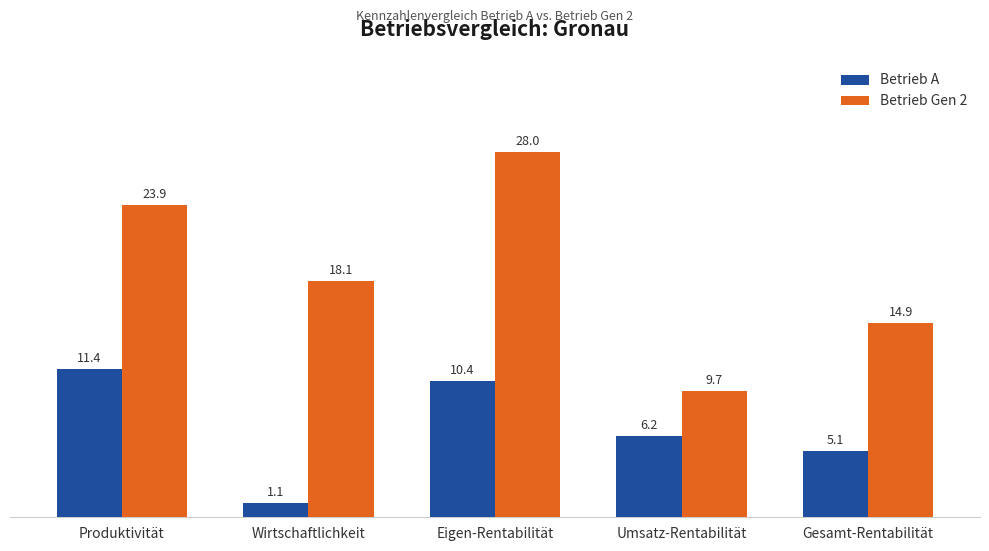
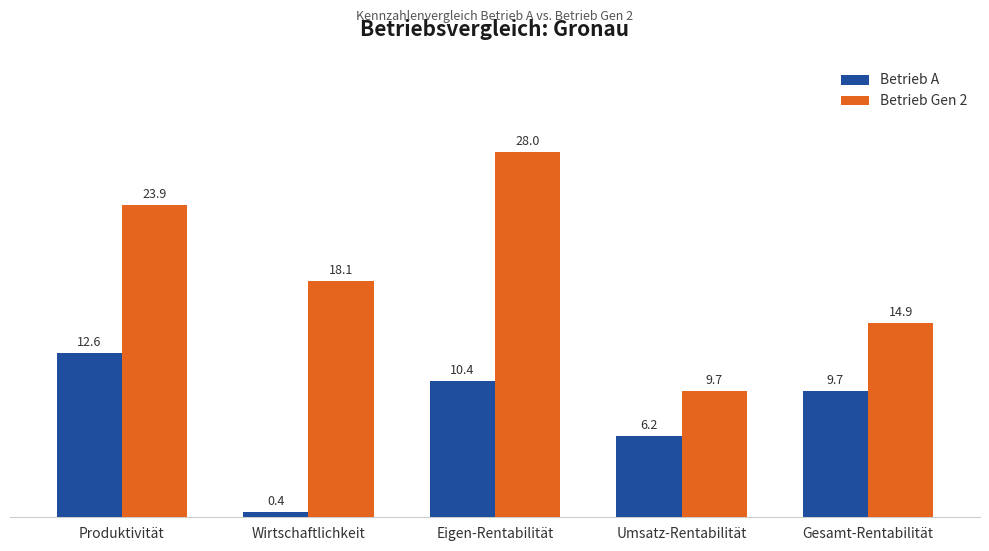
  {
    "Betrieb A": {
-     "Produktivität": 11.4,
-     "Wirtschaftlichkeit": 1.1,
+     "Produktivität": 12.6,
+     "Wirtschaftlichkeit": 0.4,
      "Eigen-Rentabilität": 10.4,
      "Umsatz-Rentabilität": 6.2,
-     "Gesamt-Rentabilität": 5.1
+     "Gesamt-Rentabilität": 9.7
    },
    "Betrieb Gen 2": {
      "Produktivität": 23.9,
      "Wirtschaftlichkeit": 18.1,
      "Eigen-Rentabilität": 28.0,
      "Umsatz-Rentabilität": 9.7,
      "Gesamt-Rentabilität": 14.9
    }
  }
